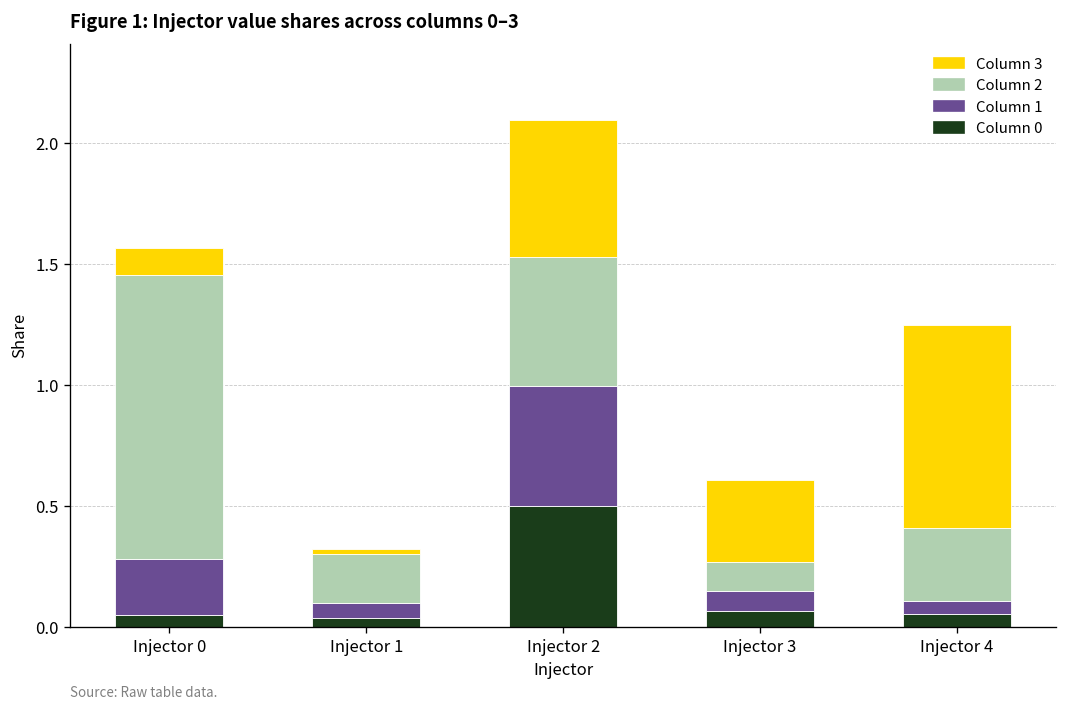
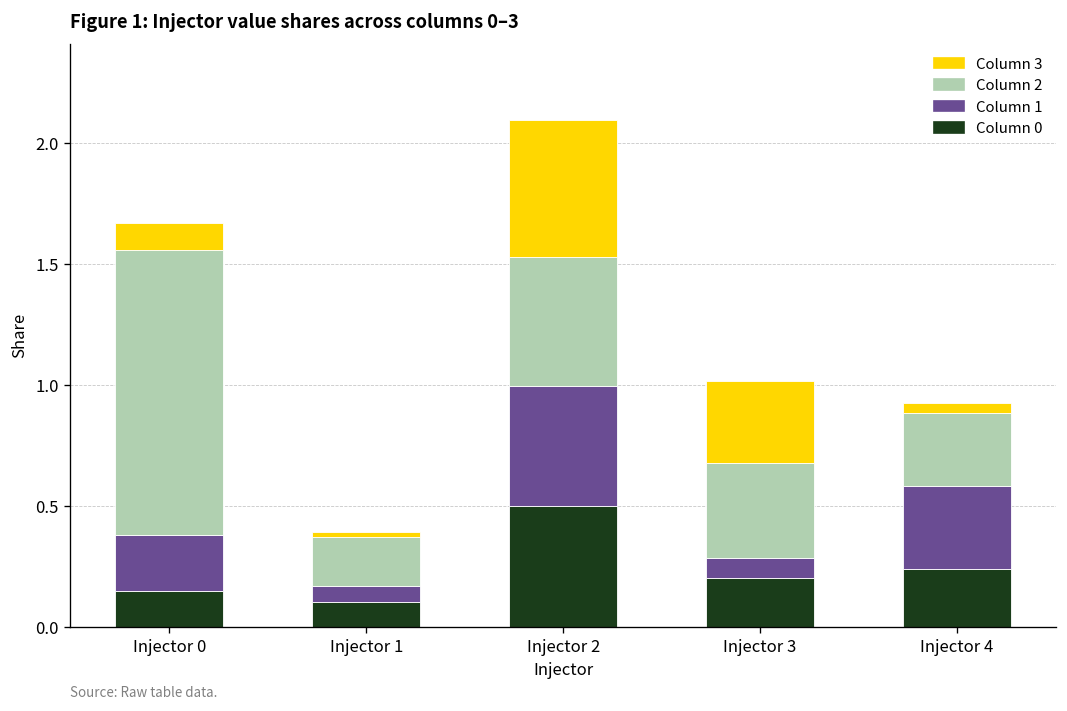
  {
    "Column 0": {
-     "Injector 0": 0.05,
-     "Injector 1": 0.03,
+     "Injector 0": 0.15,
+     "Injector 1": 0.10,
      "Injector 2": 0.50,
-     "Injector 3": 0.06,
-     "Injector 4": 0.05
+     "Injector 3": 0.20,
+     "Injector 4": 0.24
    },
    "Column 1": {
      "Injector 0": 0.23,
      "Injector 1": 0.07,
      "Injector 2": 0.50,
      "Injector 3": 0.08,
-     "Injector 4": 0.05
+     "Injector 4": 0.35
    },
    "Column 2": {
      "Injector 0": 1.18,
      "Injector 1": 0.20,
      "Injector 2": 0.53,
-     "Injector 3": 0.12,
+     "Injector 3": 0.39,
      "Injector 4": 0.30
    },
    "Column 3": {
      "Injector 0": 0.11,
      "Injector 1": 0.02,
      "Injector 2": 0.57,
      "Injector 3": 0.34,
-     "Injector 4": 0.84
+     "Injector 4": 0.04
    }
  }
